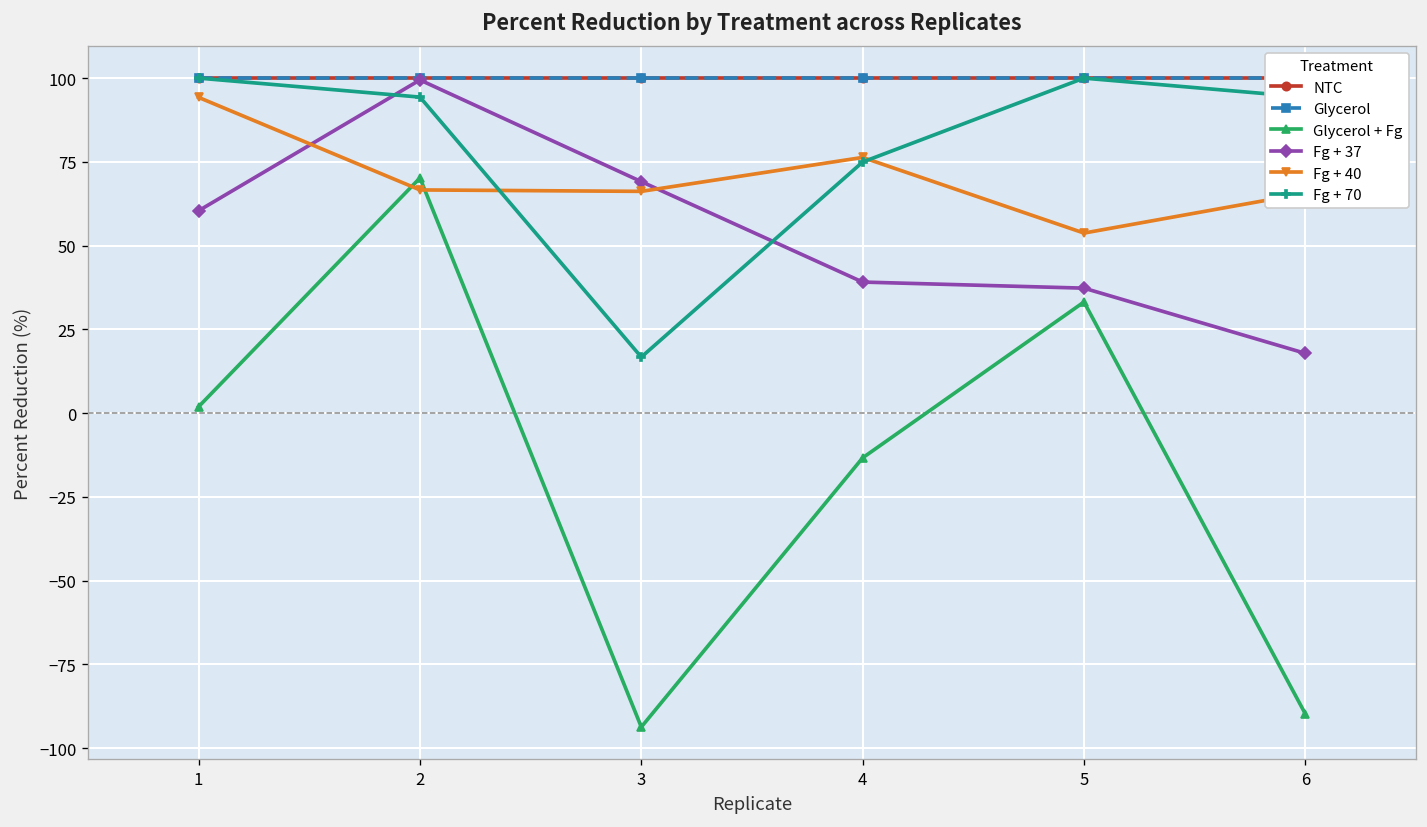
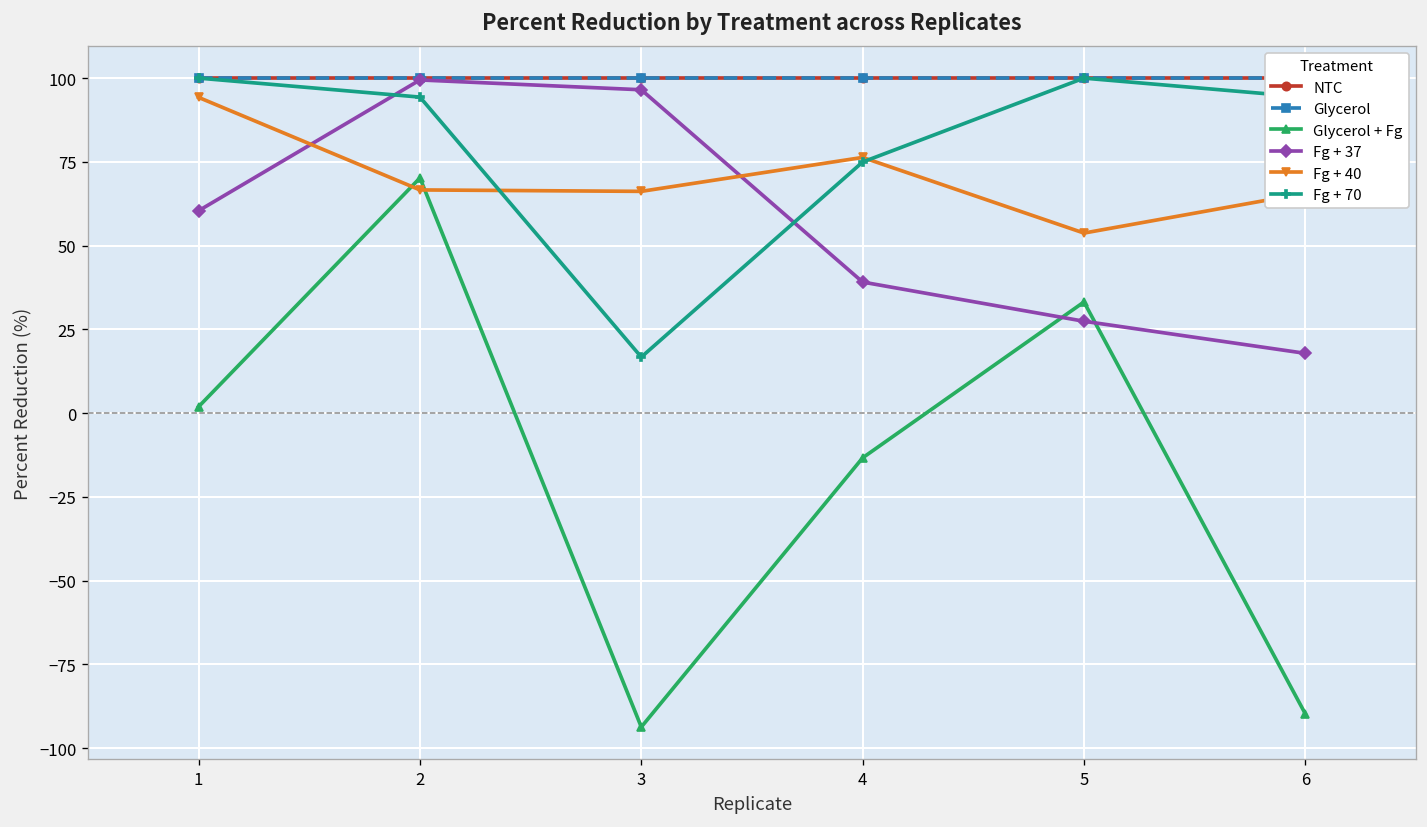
  {
    "Glycerol": {
      "3": 100,
      "4": 100
    },
    "Fg + 37": {
      "1": 60,
-     "3": 69,
+     "3": 97,
      "4": 39,
-     "5": 37,
+     "5": 27,
      "6": 18
    },
    "Fg + 40": {
      "1": 94,
      "2": 67,
      "3": 66,
      "4": 76,
      "5": 54
    }
  }
